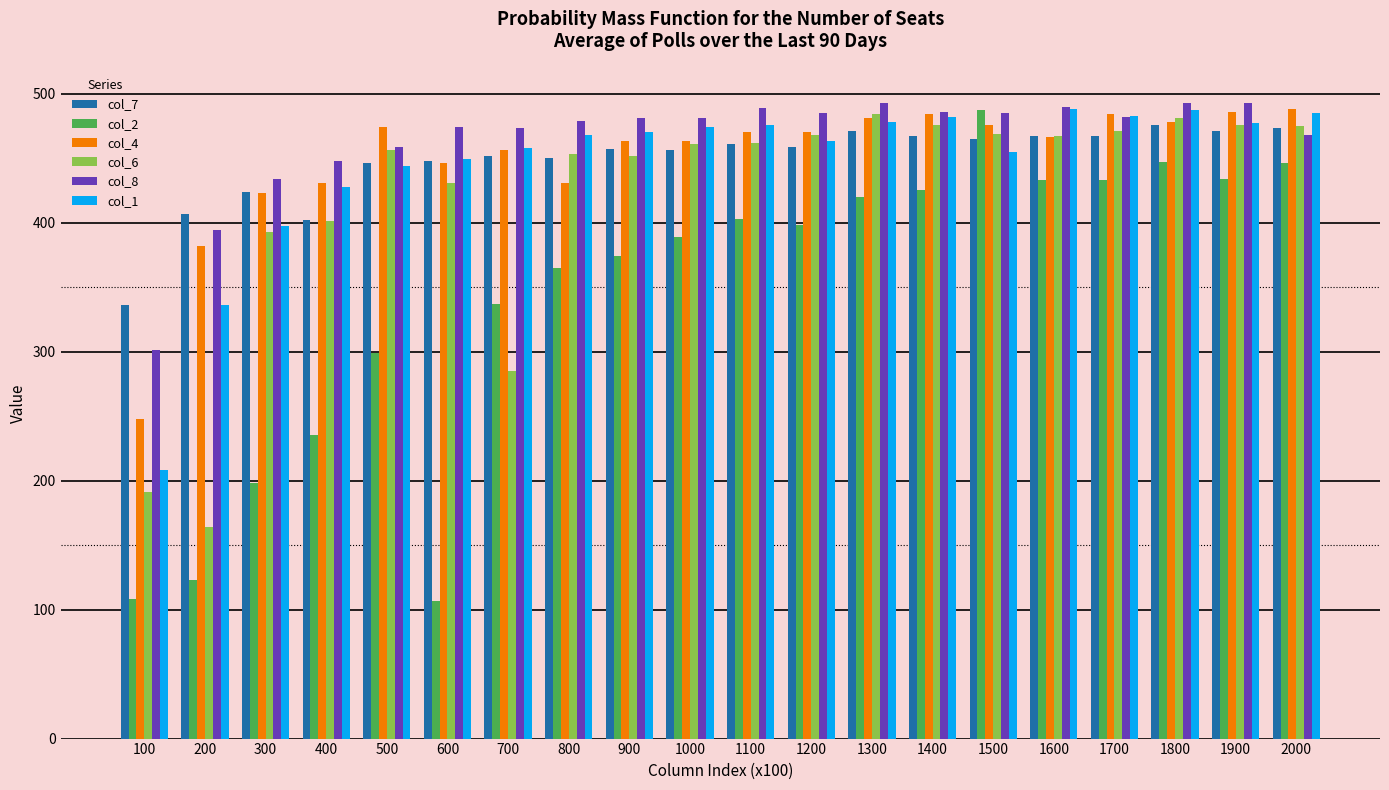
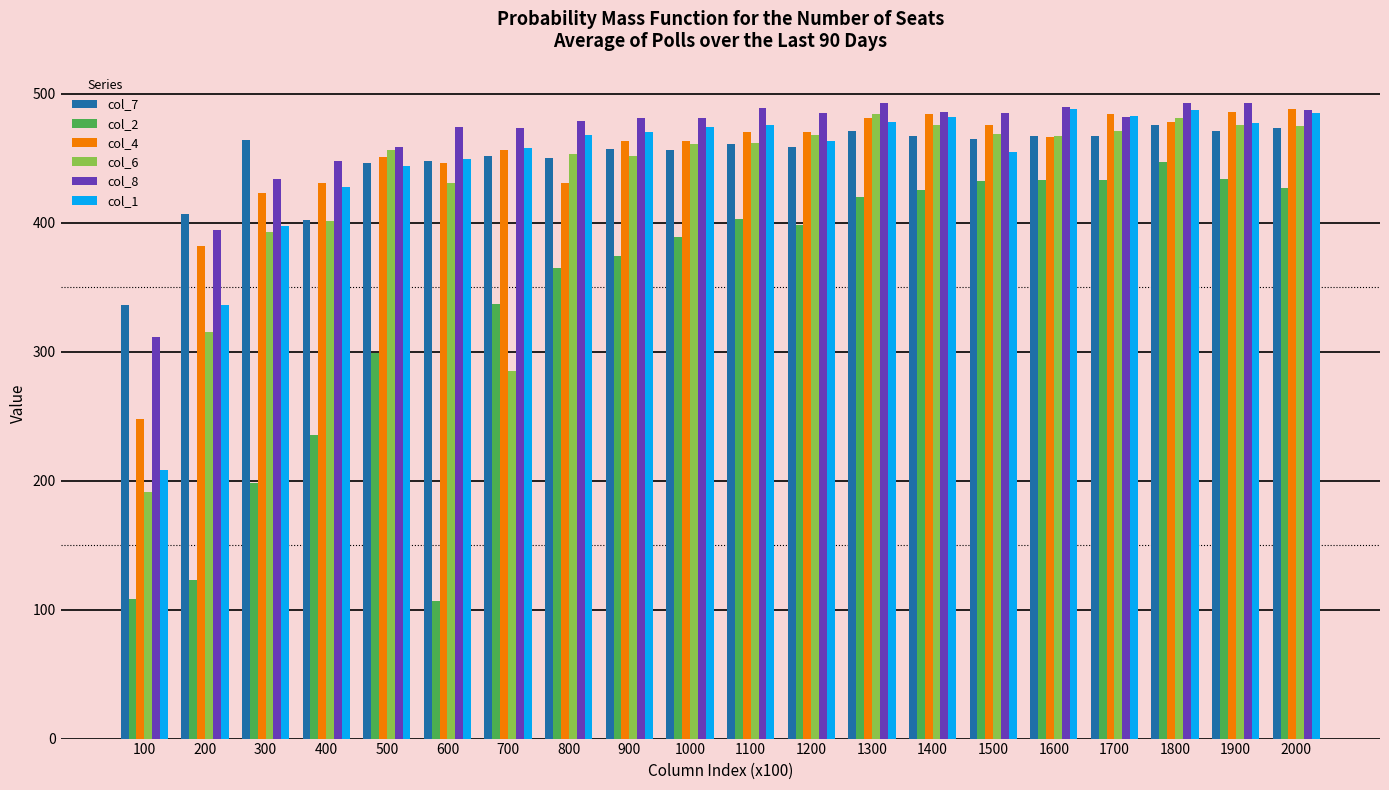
  {
    "col_7": {
      "100": 336,
      "200": 407,
-     "300": 424,
+     "300": 464,
      "400": 402,
      "500": 446,
      "600": 448,
      "700": 452,
      "800": 450,
      "900": 457,
      "1000": 456,
      "1100": 461,
      "1200": 459,
      "1300": 471,
      "1400": 467,
      "1500": 465,
      "1600": 467,
      "1700": 467,
      "1800": 476,
      "1900": 471,
      "2000": 473
    },
    "col_2": {
      "100": 108,
      "200": 123,
      "300": 198,
      "400": 235,
      "500": 299,
      "600": 107,
      "700": 337,
      "800": 365,
      "900": 374,
      "1000": 389,
      "1100": 403,
      "1200": 398,
      "1300": 420,
      "1400": 425,
-     "1500": 487,
+     "1500": 432,
      "1600": 433,
      "1700": 433,
      "1800": 447,
      "1900": 434,
-     "2000": 446
+     "2000": 427
    },
    "col_4": {
      "100": 248,
      "200": 382,
      "300": 423,
      "400": 431,
-     "500": 474,
+     "500": 451,
      "600": 446,
      "700": 456,
      "800": 431,
      "900": 463,
      "1000": 463,
      "1100": 470,
      "1200": 470,
      "1300": 481,
      "1400": 484,
      "1500": 476,
      "1600": 466,
      "1700": 484,
      "1800": 478,
      "1900": 486,
      "2000": 488
    },
    "col_6": {
      "100": 191,
-     "200": 164,
+     "200": 315,
      "300": 393,
      "400": 401,
      "500": 456,
      "600": 431,
      "700": 285,
      "800": 453,
      "900": 452,
      "1000": 461,
      "1100": 462,
      "1200": 468,
      "1300": 484,
      "1400": 476,
      "1500": 469,
      "1600": 467,
      "1700": 471,
      "1800": 481,
      "1900": 476,
      "2000": 475
    },
    "col_8": {
-     "100": 301,
+     "100": 311,
      "200": 394,
      "300": 434,
      "400": 448,
      "500": 459,
      "600": 474,
      "700": 473,
      "800": 479,
      "900": 481,
      "1000": 481,
      "1100": 489,
      "1200": 485,
      "1300": 493,
      "1400": 486,
      "1500": 485,
      "1600": 490,
      "1700": 482,
      "1800": 493,
      "1900": 493,
-     "2000": 468
+     "2000": 487
    },
    "col_1": {
      "100": 208,
      "200": 336,
      "300": 397,
      "400": 428,
      "500": 444,
      "600": 449,
      "700": 458,
      "800": 468,
      "900": 470,
      "1000": 474,
      "1100": 476,
      "1200": 463,
      "1300": 478,
      "1400": 482,
      "1500": 455,
      "1600": 488,
      "1700": 483,
      "1800": 487,
      "1900": 477,
      "2000": 485
    }
  }
